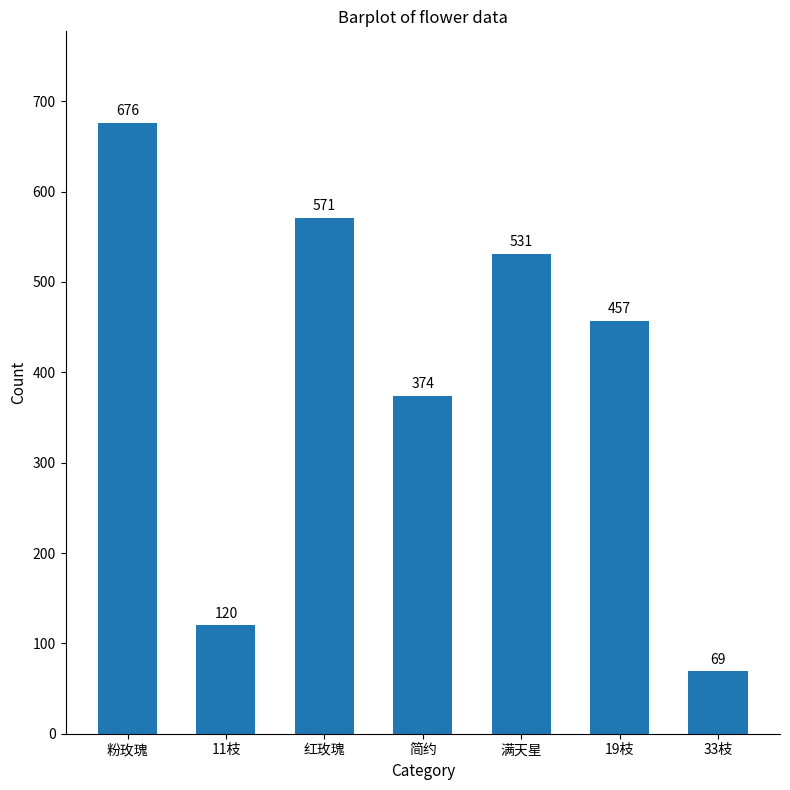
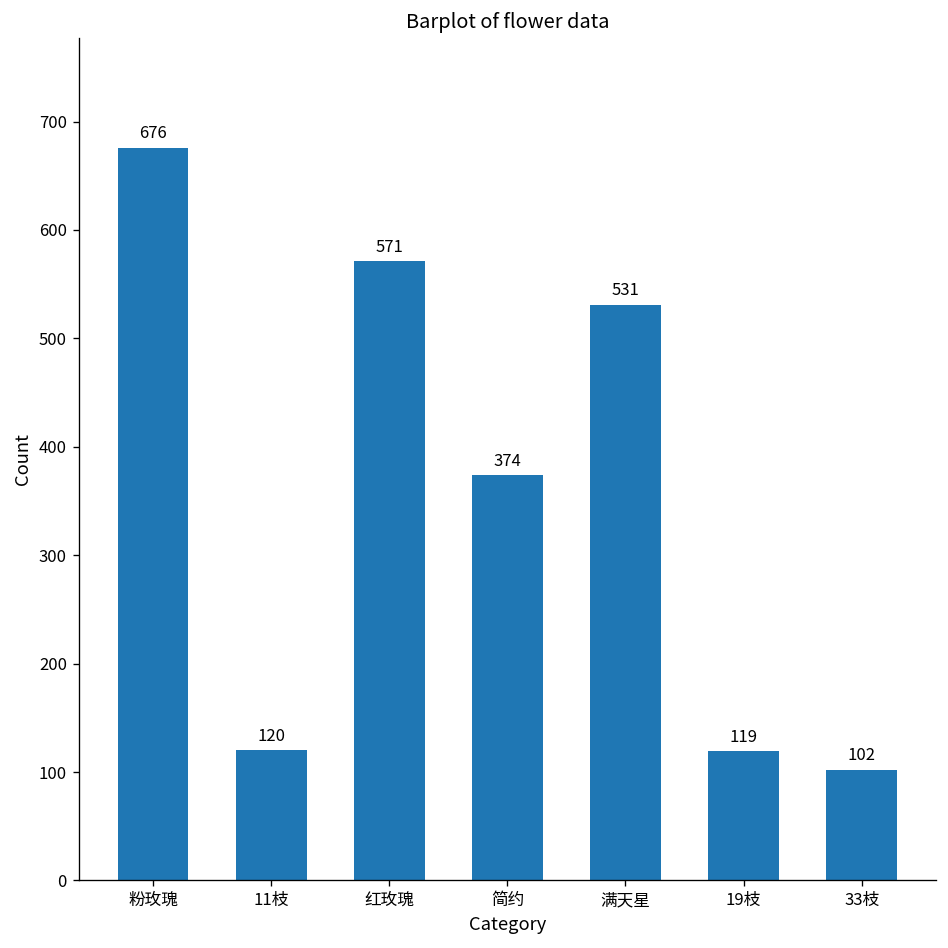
  {
    "粉玫瑰": 676,
    "11枝": 120,
    "红玫瑰": 571,
    "简约": 374,
    "满天星": 531,
-   "19枝": 457,
-   "33枝": 69
+   "19枝": 119,
+   "33枝": 102
  }
